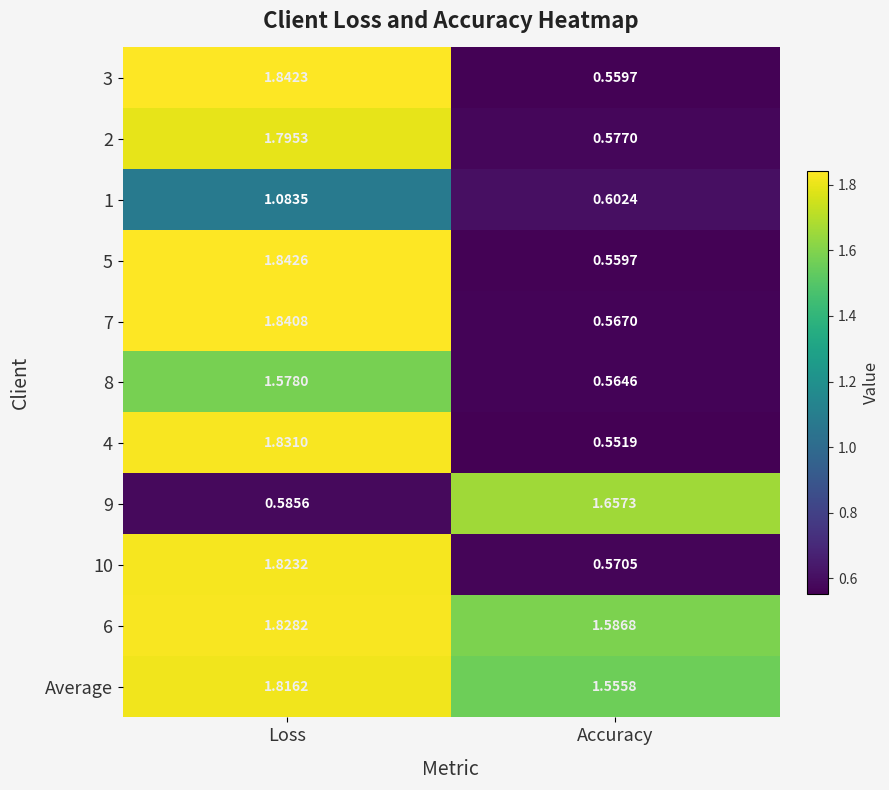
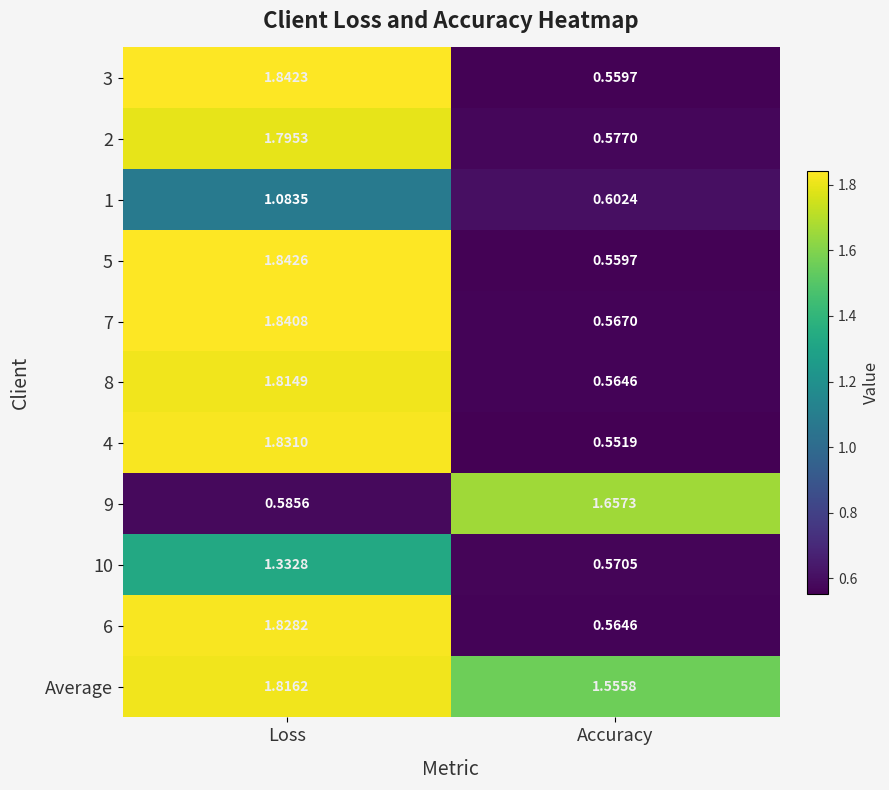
  {
    "3": {
      "Loss": 1.8423,
      "Accuracy": 0.5597
    },
    "2": {
      "Loss": 1.7953,
      "Accuracy": 0.5770
    },
    "1": {
      "Loss": 1.0835,
      "Accuracy": 0.6024
    },
    "5": {
      "Loss": 1.8426,
      "Accuracy": 0.5597
    },
    "7": {
      "Loss": 1.8408,
      "Accuracy": 0.5670
    },
    "8": {
-     "Loss": 1.5780,
+     "Loss": 1.8149,
      "Accuracy": 0.5646
    },
    "4": {
      "Loss": 1.8310,
      "Accuracy": 0.5519
    },
    "9": {
      "Loss": 0.5856,
      "Accuracy": 1.6573
    },
    "10": {
-     "Loss": 1.8232,
+     "Loss": 1.3328,
      "Accuracy": 0.5705
    },
    "6": {
      "Loss": 1.8282,
-     "Accuracy": 1.5868
+     "Accuracy": 0.5646
    },
    "Average": {
      "Loss": 1.8162,
      "Accuracy": 1.5558
    }
  }
